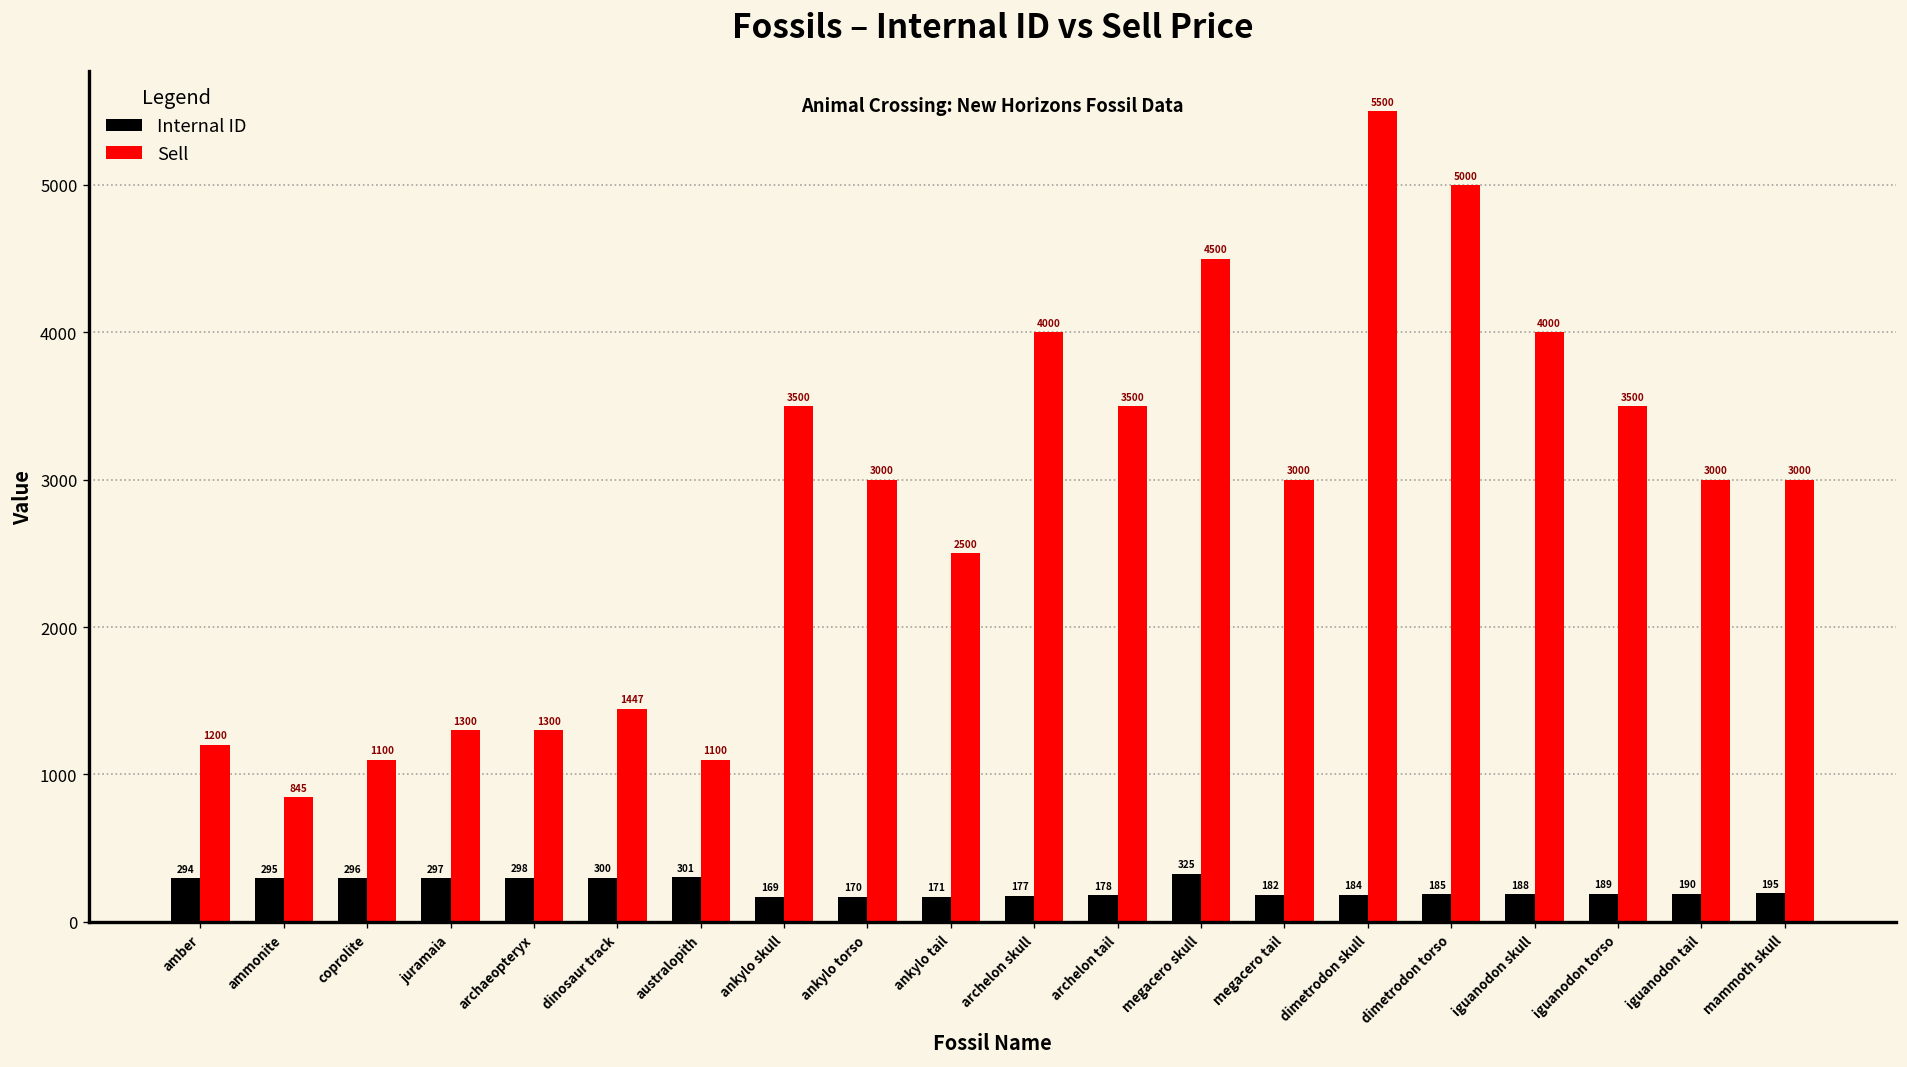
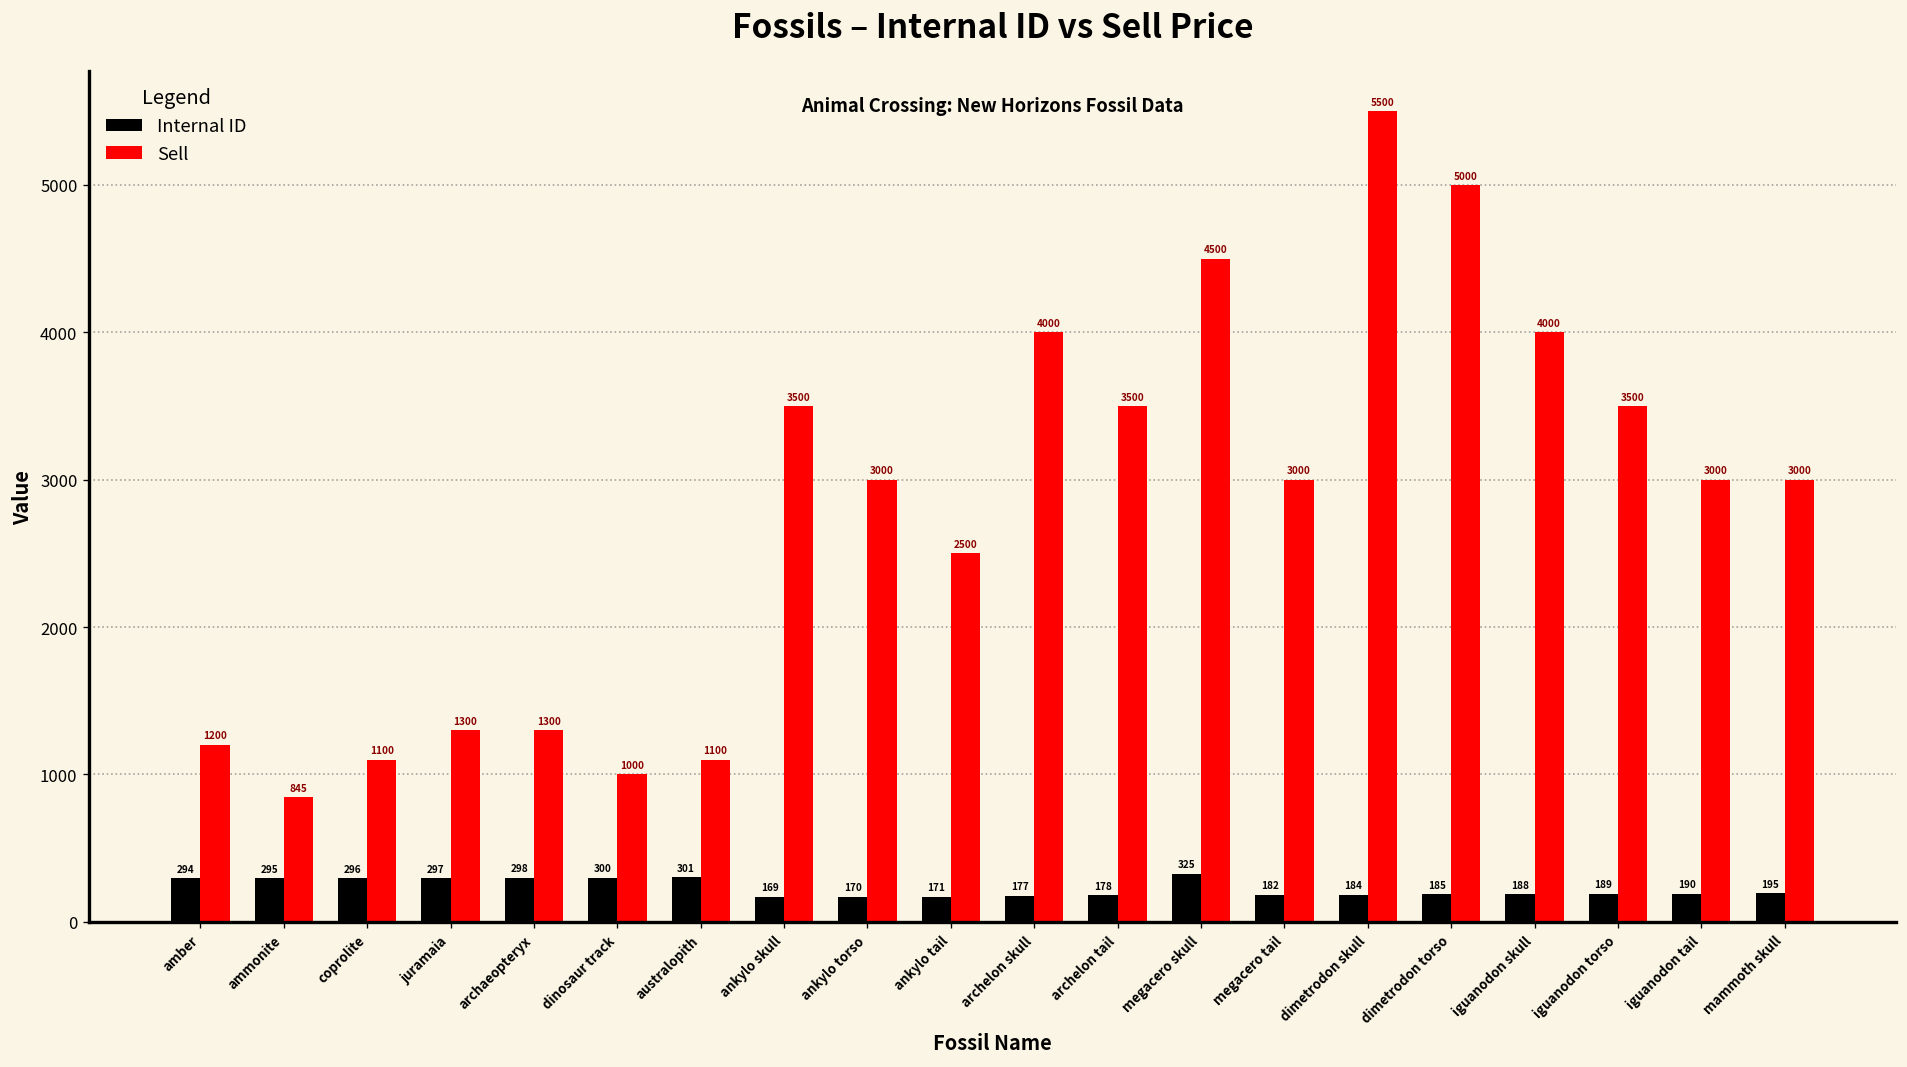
  {
    "Internal ID": {
      "amber": 294,
      "ammonite": 295,
      "coprolite": 296,
      "juramaia": 297,
      "archaeopteryx": 298,
      "dinosaur track": 300,
      "australopith": 301,
      "ankylo skull": 169,
      "ankylo torso": 170,
      "ankylo tail": 171,
      "archelon skull": 177,
      "archelon tail": 178,
      "megacero skull": 325,
      "megacero tail": 182,
      "dimetrodon skull": 184,
      "dimetrodon torso": 185,
      "iguanodon skull": 188,
      "iguanodon torso": 189,
      "iguanodon tail": 190,
      "mammoth skull": 195
    },
    "Sell": {
      "amber": 1200,
      "ammonite": 845,
      "coprolite": 1100,
      "juramaia": 1300,
      "archaeopteryx": 1300,
-     "dinosaur track": 1447,
+     "dinosaur track": 1000,
      "australopith": 1100,
      "ankylo skull": 3500,
      "ankylo torso": 3000,
      "ankylo tail": 2500,
      "archelon skull": 4000,
      "archelon tail": 3500,
      "megacero skull": 4500,
      "megacero tail": 3000,
      "dimetrodon skull": 5500,
      "dimetrodon torso": 5000,
      "iguanodon skull": 4000,
      "iguanodon torso": 3500,
      "iguanodon tail": 3000,
      "mammoth skull": 3000
    }
  }
